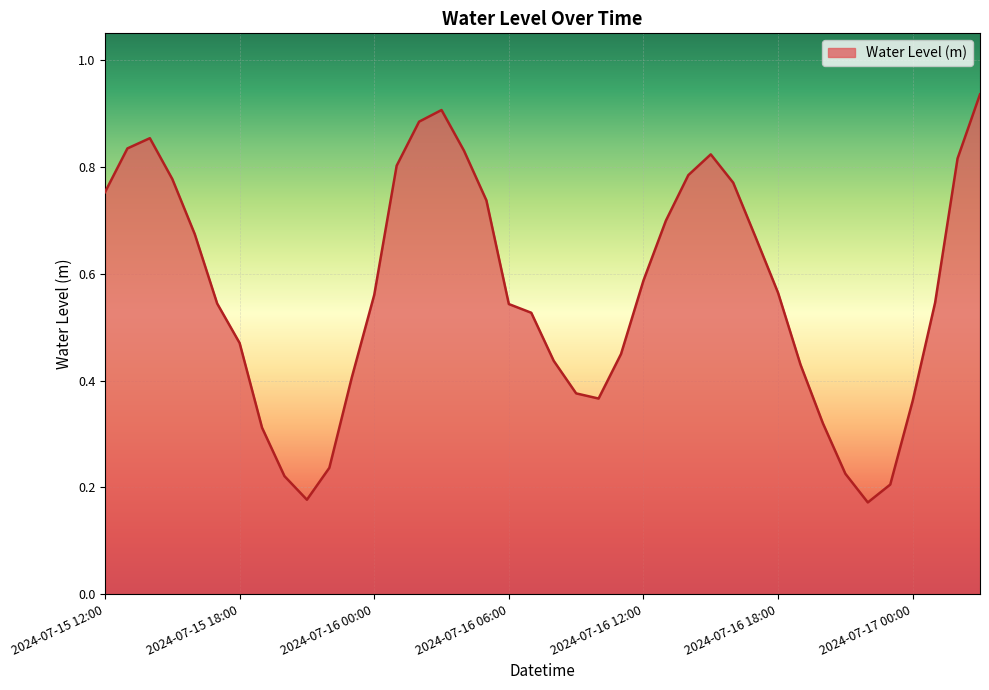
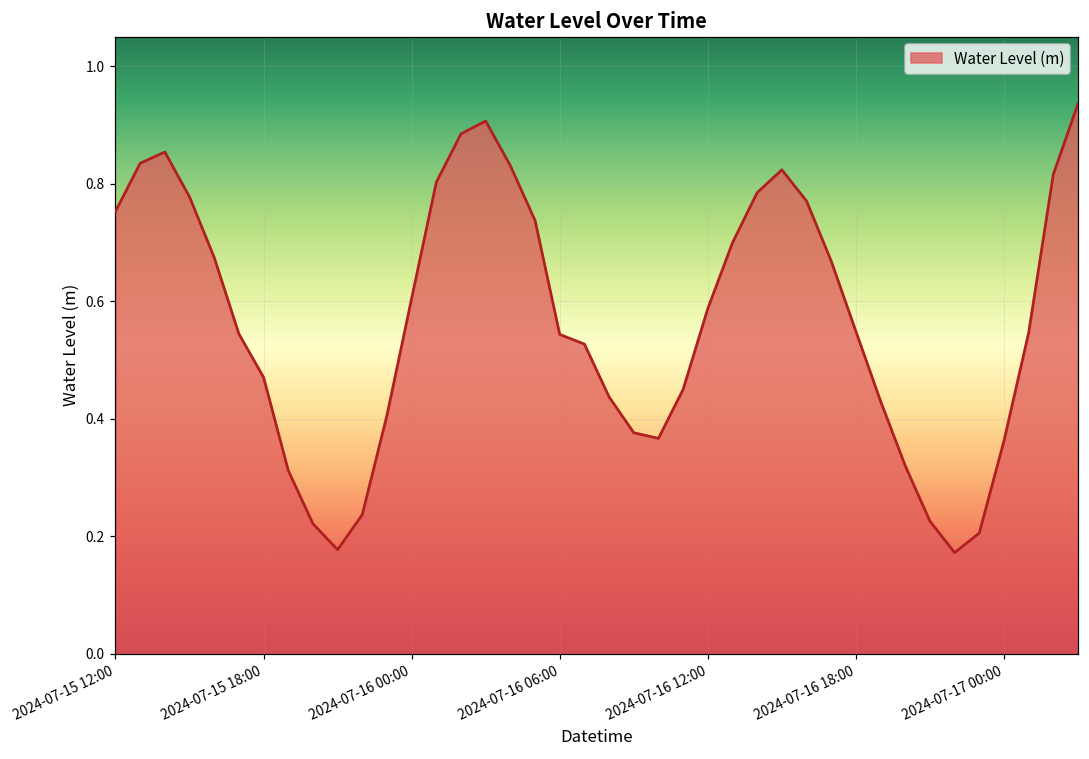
  {
    "2024-07-15 12:00": 0.75,
    "2024-07-15 18:00": 0.47,
-   "2024-07-16 00:00": 0.56,
+   "2024-07-16 00:00": 0.60,
    "2024-07-16 06:00": 0.54,
    "2024-07-16 12:00": 0.59,
-   "2024-07-16 18:00": 0.56,
+   "2024-07-16 18:00": 0.55,
    "2024-07-17 00:00": 0.36
  }
